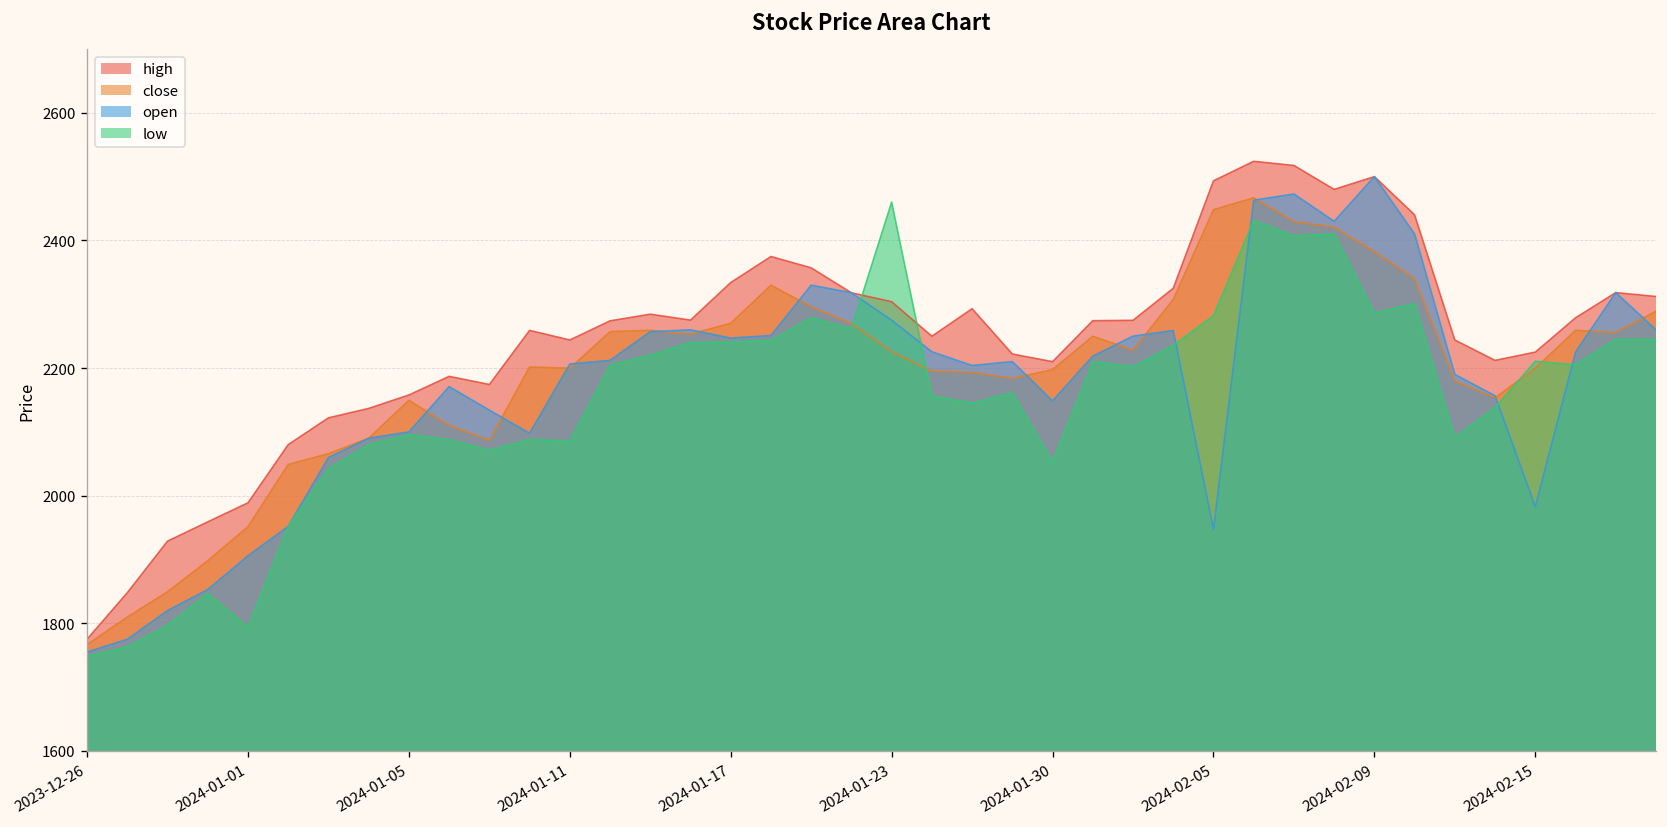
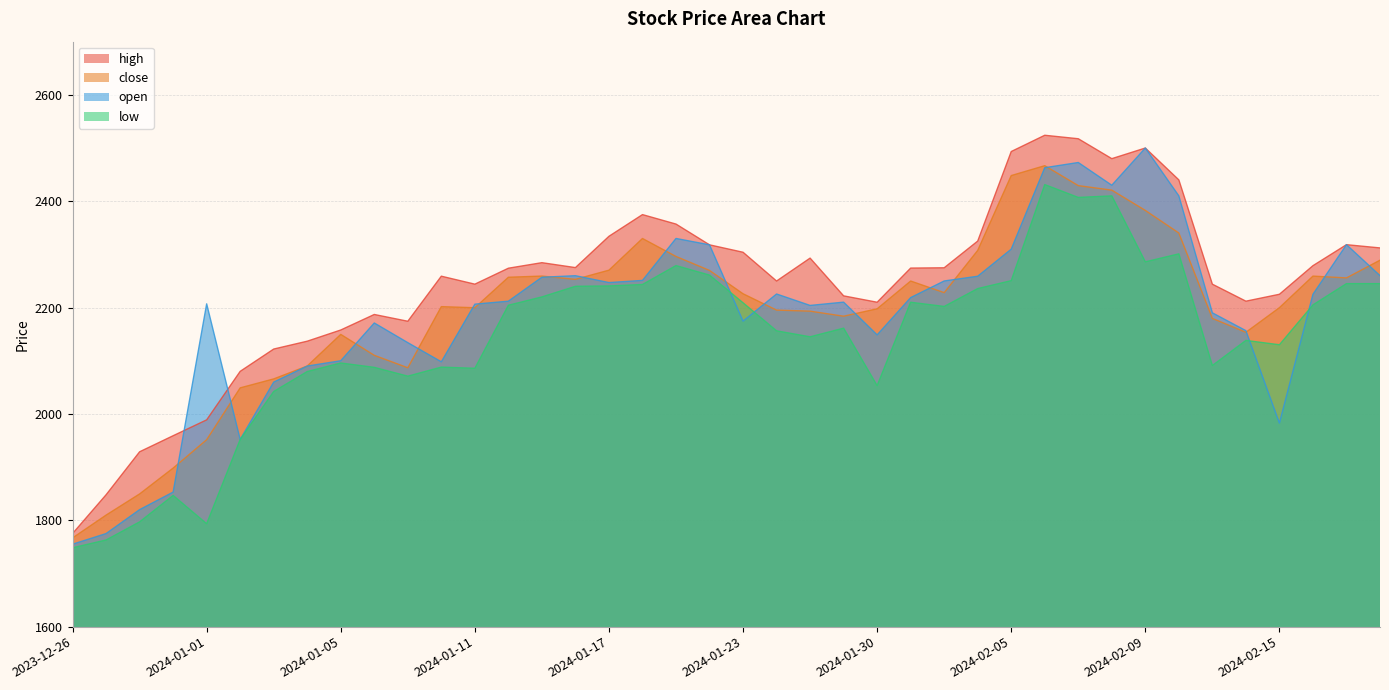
  {
    "open": {
      "2023-12-26": 1760,
-     "2024-01-01": 1910,
+     "2024-01-01": 2210,
      "2024-01-11": 2210,
      "2024-01-17": 2250,
-     "2024-01-23": 2280,
+     "2024-01-23": 2170,
      "2024-01-30": 2150,
-     "2024-02-05": 1950,
+     "2024-02-05": 2310,
      "2024-02-15": 1980
    },
    "low": {
      "2023-12-26": 1750,
      "2024-01-01": 1790,
      "2024-01-11": 2090,
      "2024-01-17": 2240,
-     "2024-01-23": 2460,
+     "2024-01-23": 2210,
      "2024-01-30": 2050,
-     "2024-02-05": 2280,
+     "2024-02-05": 2250,
      "2024-02-09": 2290,
-     "2024-02-15": 2210
+     "2024-02-15": 2130
    }
  }
